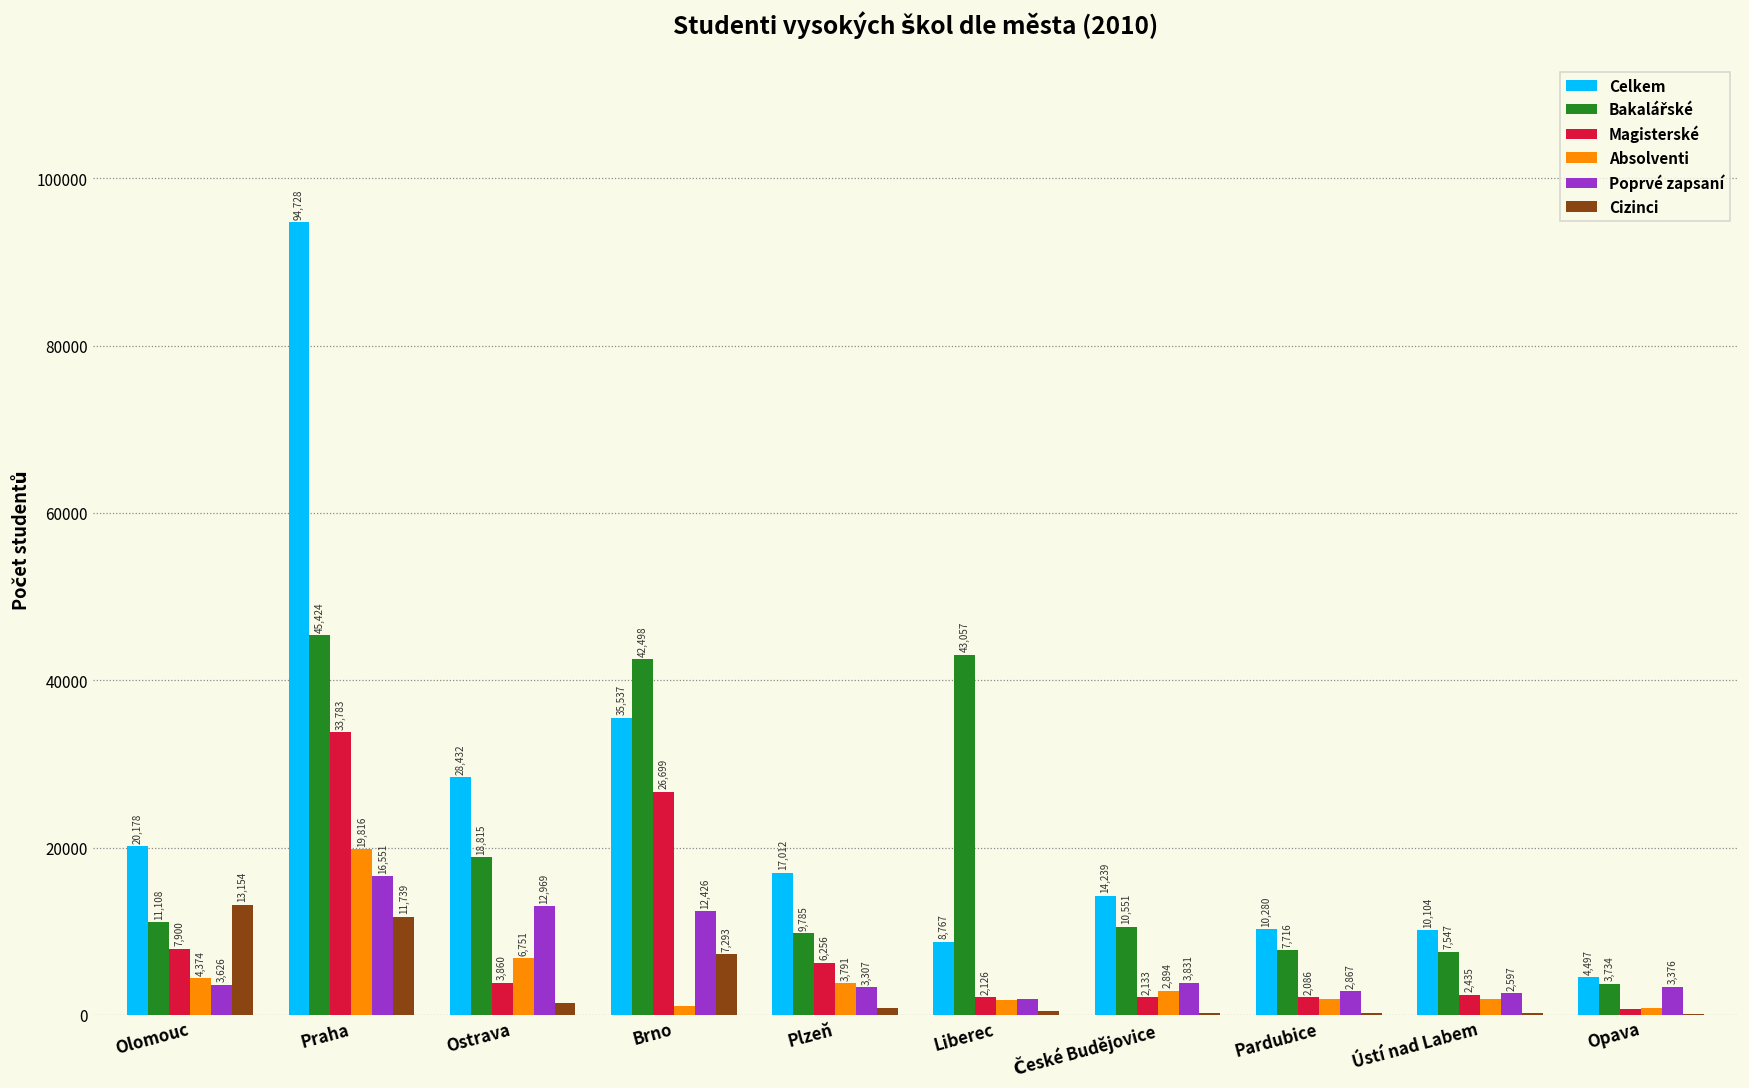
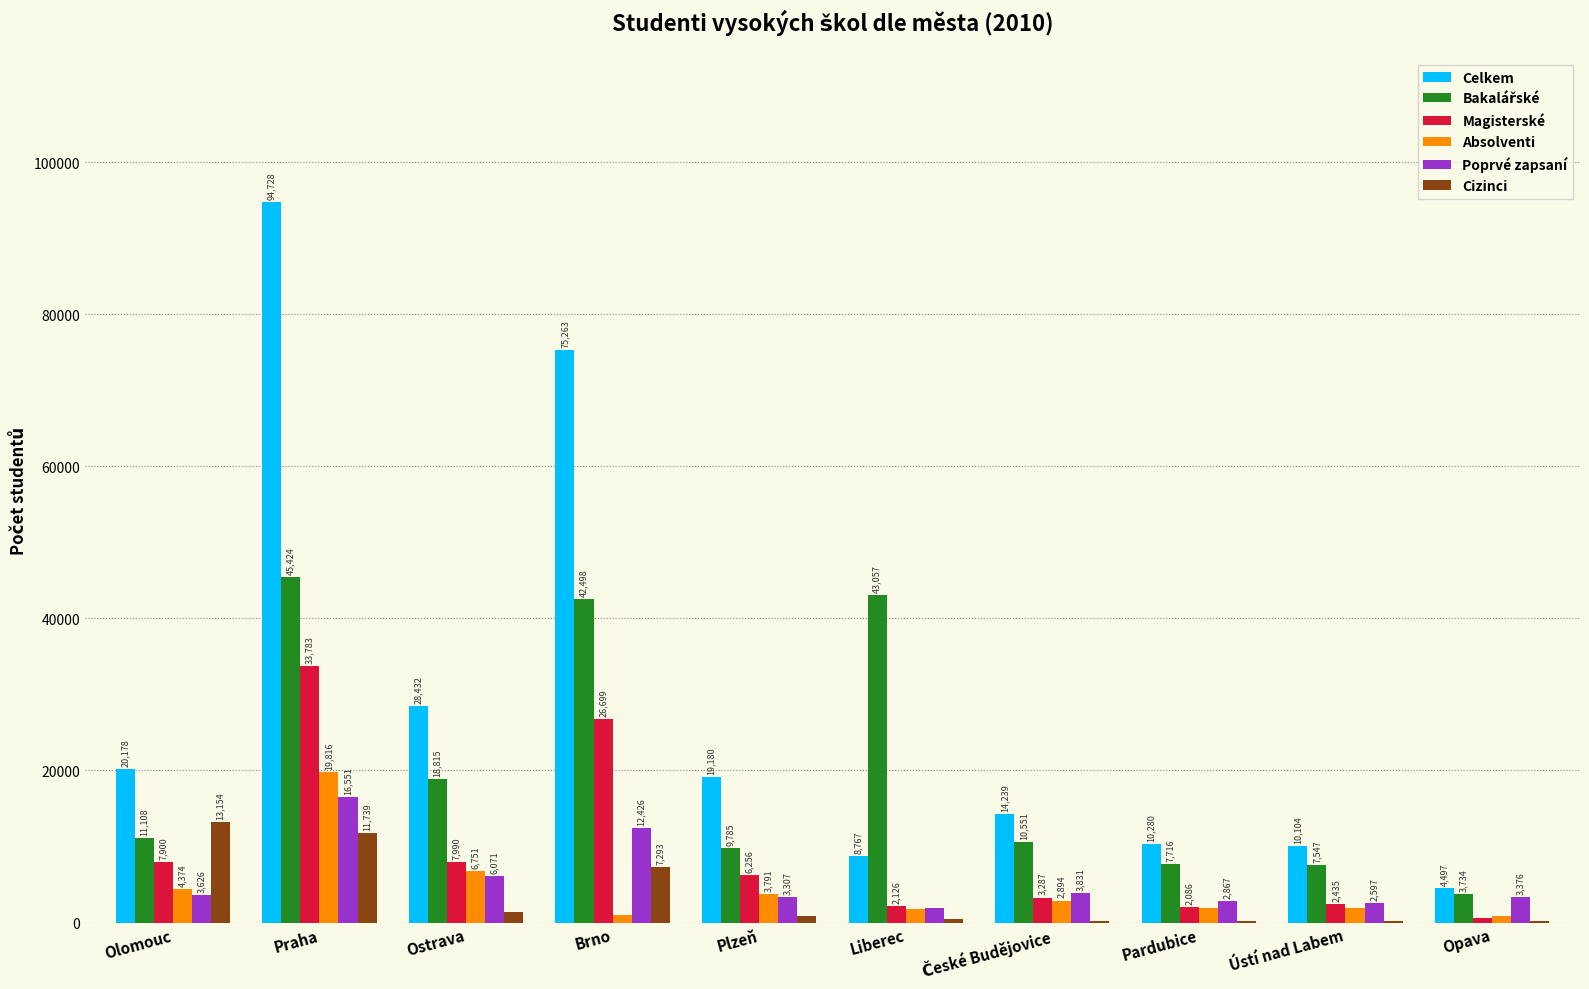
  {
    "Celkem": {
      "Olomouc": "20,178",
      "Praha": "94,728",
      "Ostrava": "28,432",
-     "Brno": "35,537",
-     "Plzeň": "17,012",
+     "Brno": "75,263",
+     "Plzeň": "19,180",
      "Liberec": "8,767",
      "České Budějovice": "14,239",
      "Pardubice": "10,280",
      "Ústí nad Labem": "10,104",
      "Opava": "4,497"
    },
    "Bakalářské": {
      "Olomouc": "11,108",
      "Praha": "45,424",
      "Ostrava": "18,815",
      "Brno": "42,498",
      "Plzeň": "9,785",
      "Liberec": "43,057",
      "České Budějovice": "10,551",
      "Pardubice": "7,716",
      "Ústí nad Labem": "7,547",
      "Opava": "3,734"
    },
    "Magisterské": {
      "Olomouc": "7,900",
      "Praha": "33,783",
-     "Ostrava": "3,860",
+     "Ostrava": "7,990",
      "Brno": "26,699",
      "Plzeň": "6,256",
      "Liberec": "2,126",
-     "České Budějovice": "2,133",
+     "České Budějovice": "3,287",
      "Pardubice": "2,086",
      "Ústí nad Labem": "2,435"
    },
    "Absolventi": {
      "Olomouc": "4,374",
      "Praha": "19,816",
      "Ostrava": "6,751",
      "Plzeň": "3,791",
      "České Budějovice": "2,894"
    },
    "Poprvé zapsaní": {
      "Olomouc": "3,626",
      "Praha": "16,551",
-     "Ostrava": "12,969",
+     "Ostrava": "6,071",
      "Brno": "12,426",
      "Plzeň": "3,307",
      "České Budějovice": "3,831",
      "Pardubice": "2,867",
      "Ústí nad Labem": "2,597",
      "Opava": "3,376"
    },
    "Cizinci": {
      "Olomouc": "13,154",
      "Praha": "11,739",
      "Brno": "7,293"
    }
  }
